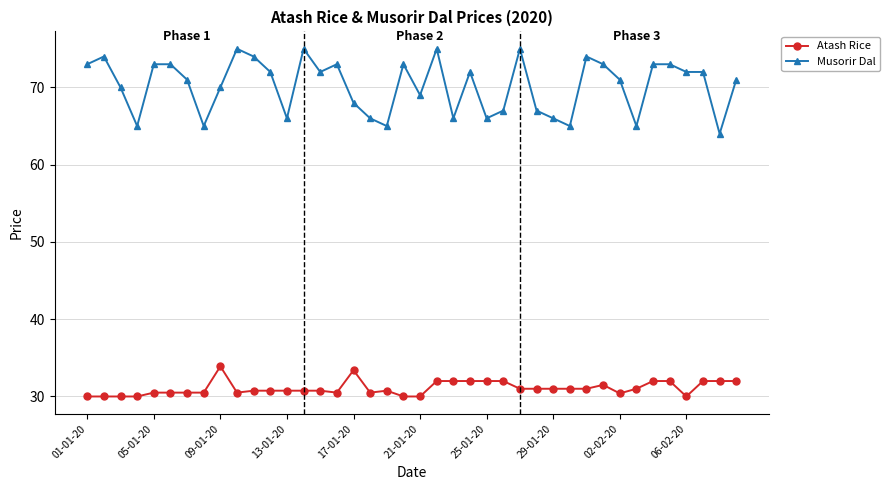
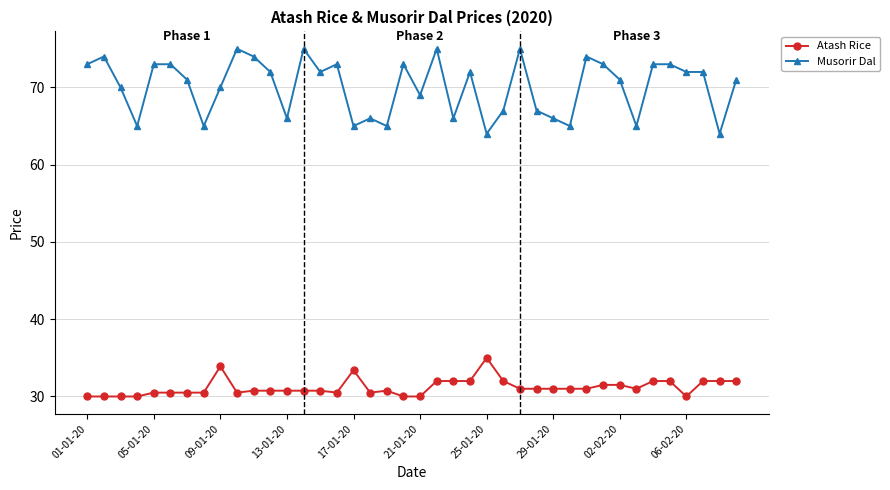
  {
    "Atash Rice": {
      "01-01-20": 30,
      "05-01-20": 31,
      "09-01-20": 34,
      "13-01-20": 31,
      "17-01-20": 33,
      "21-01-20": 30,
-     "25-01-20": 32,
+     "25-01-20": 35,
      "29-01-20": 31,
-     "02-02-20": 30,
+     "02-02-20": 32,
      "06-02-20": 30
    },
    "Musorir Dal": {
      "01-01-20": 73,
      "05-01-20": 73,
      "09-01-20": 70,
      "13-01-20": 66,
-     "17-01-20": 68,
+     "17-01-20": 65,
      "21-01-20": 69,
-     "25-01-20": 66,
+     "25-01-20": 64,
      "29-01-20": 66,
      "02-02-20": 71,
      "06-02-20": 72
    }
  }
